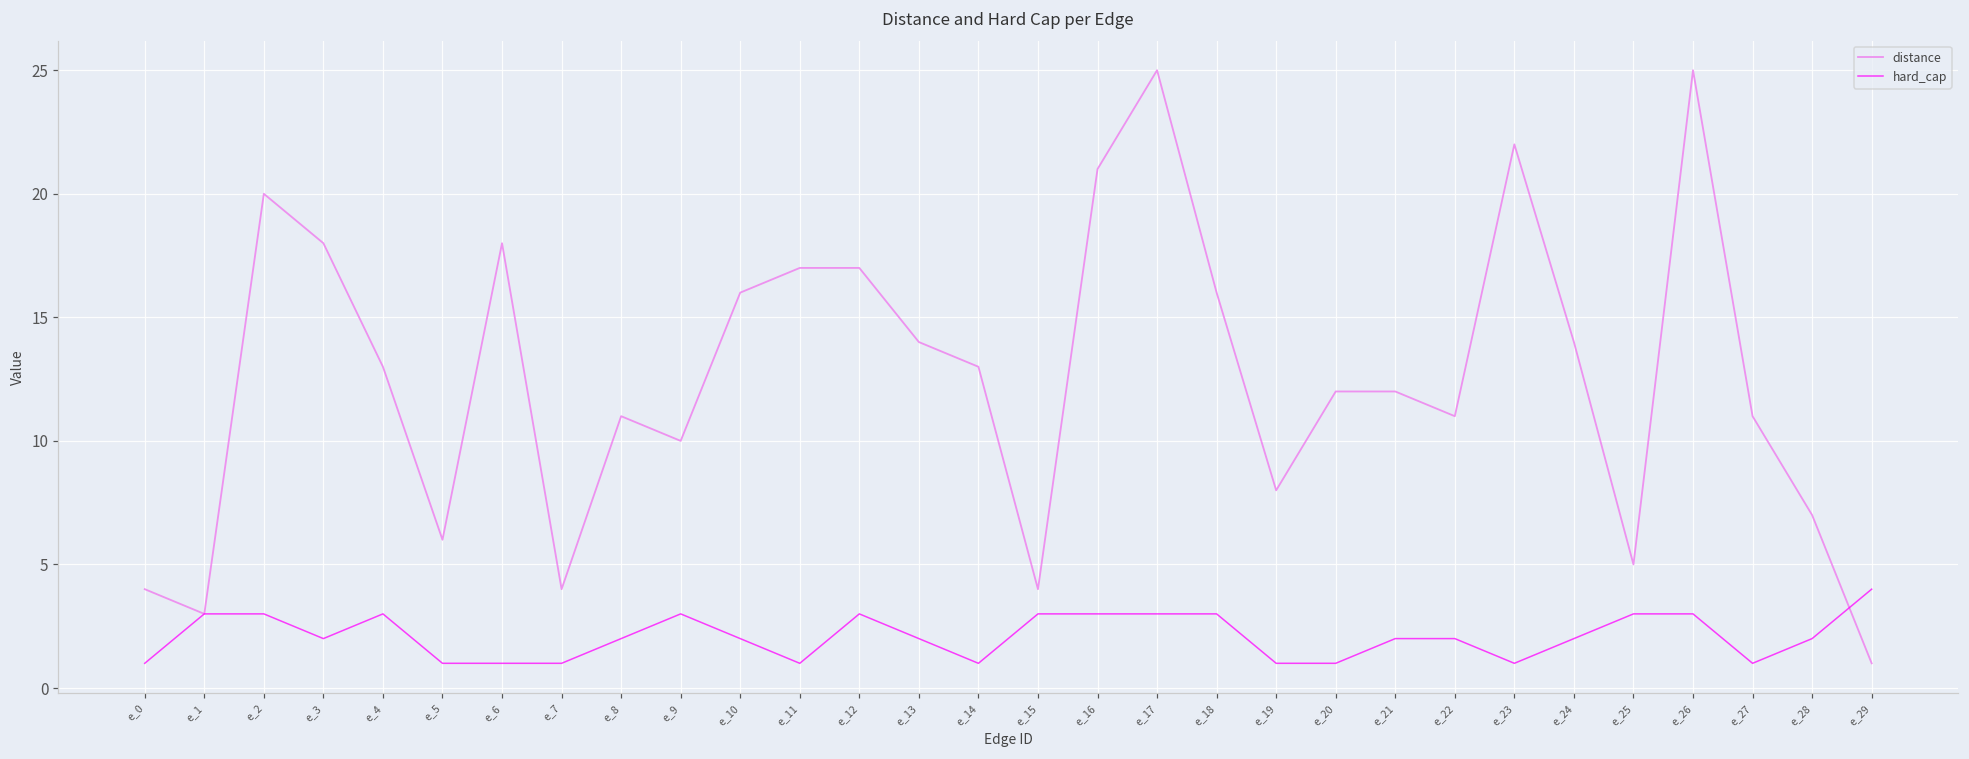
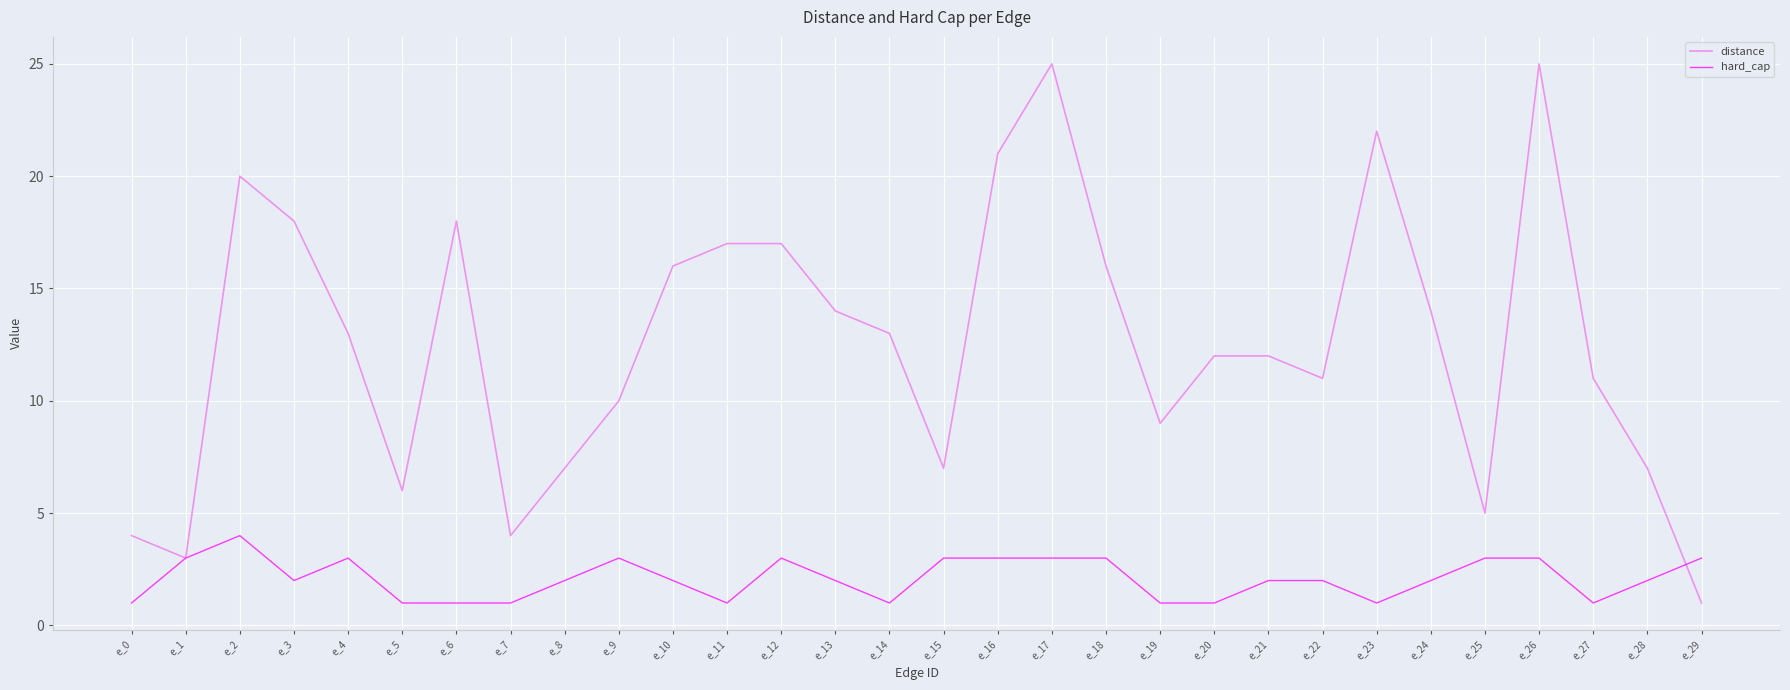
  {
    "distance": {
      "e_0": 4,
      "e_2": 20,
      "e_3": 18,
      "e_4": 13,
      "e_5": 6,
      "e_6": 18,
      "e_7": 4,
-     "e_8": 11,
+     "e_8": 7,
      "e_9": 10,
      "e_10": 16,
      "e_11": 17,
      "e_12": 17,
      "e_13": 14,
      "e_14": 13,
-     "e_15": 4,
+     "e_15": 7,
      "e_16": 21,
      "e_17": 25,
      "e_18": 16,
-     "e_19": 8,
+     "e_19": 9,
      "e_20": 12,
      "e_21": 12,
      "e_22": 11,
      "e_23": 22,
      "e_24": 14,
      "e_25": 5,
      "e_26": 25,
      "e_27": 11,
      "e_28": 7,
      "e_29": 1
    },
    "hard_cap": {
      "e_0": 1,
-     "e_2": 3,
+     "e_2": 4,
      "e_3": 2,
      "e_4": 3,
      "e_5": 1,
      "e_6": 1,
      "e_7": 1,
      "e_8": 2,
      "e_9": 3,
      "e_10": 2,
      "e_11": 1,
      "e_12": 3,
      "e_13": 2,
      "e_14": 1,
      "e_15": 3,
      "e_16": 3,
      "e_17": 3,
      "e_18": 3,
      "e_19": 1,
      "e_20": 1,
      "e_21": 2,
      "e_22": 2,
      "e_23": 1,
      "e_24": 2,
      "e_25": 3,
      "e_26": 3,
      "e_27": 1,
      "e_28": 2,
-     "e_29": 4
+     "e_29": 3
    }
  }
